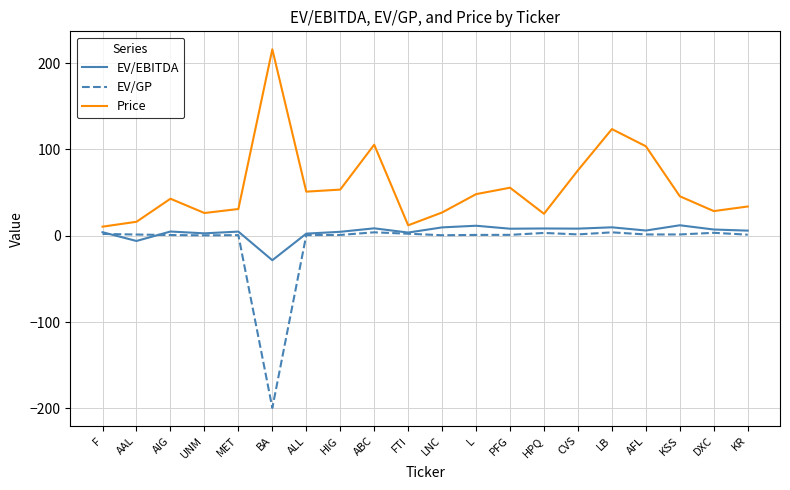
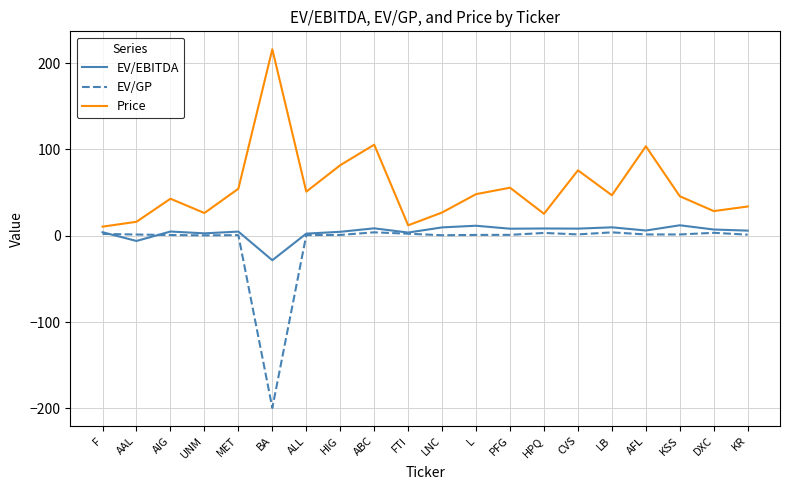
  {
    "Price": {
      "F": 10,
      "AAL": 20,
      "AIG": 40,
      "UNM": 30,
-     "MET": 30,
+     "MET": 50,
      "BA": 220,
      "ALL": 50,
-     "HIG": 50,
+     "HIG": 80,
      "ABC": 110,
      "FTI": 10,
      "LNC": 30,
      "L": 50,
      "PFG": 60,
      "HPQ": 30,
      "CVS": 80,
-     "LB": 120,
+     "LB": 50,
      "AFL": 100,
      "KSS": 50,
      "DXC": 30,
      "KR": 30
    }
  }
